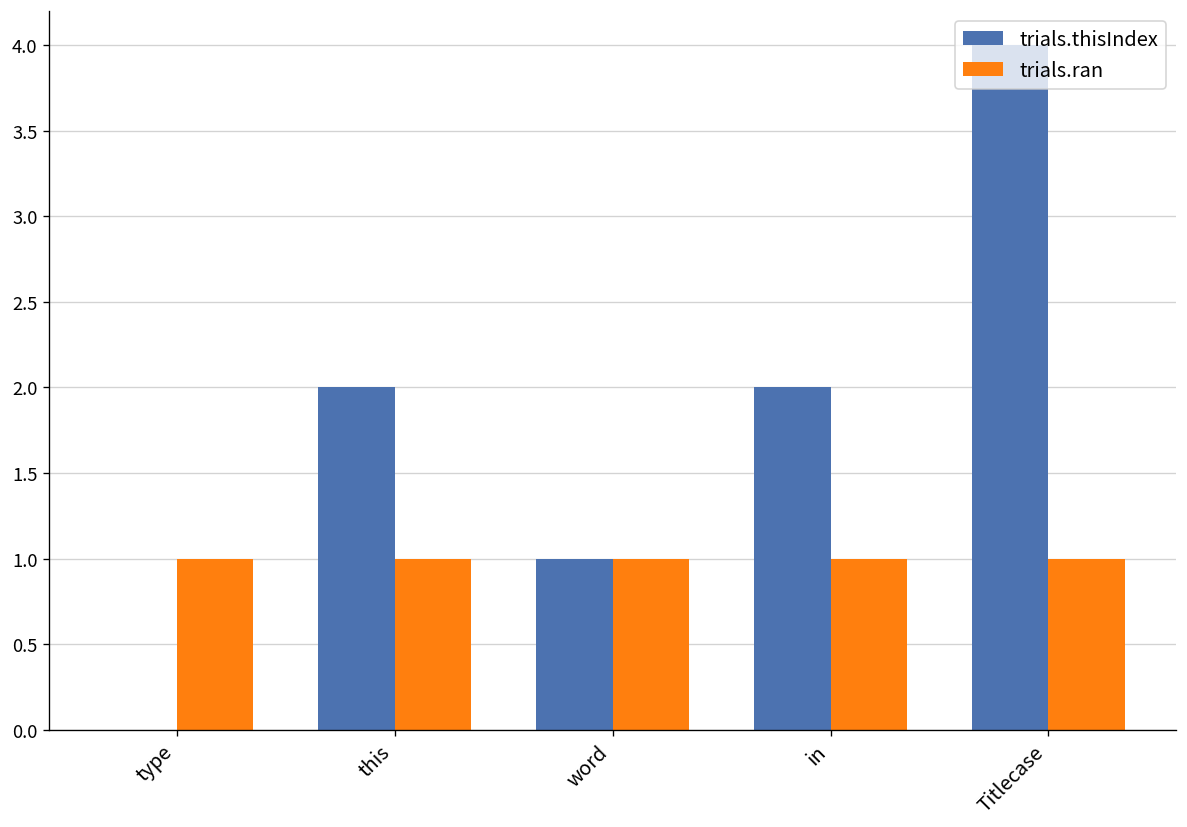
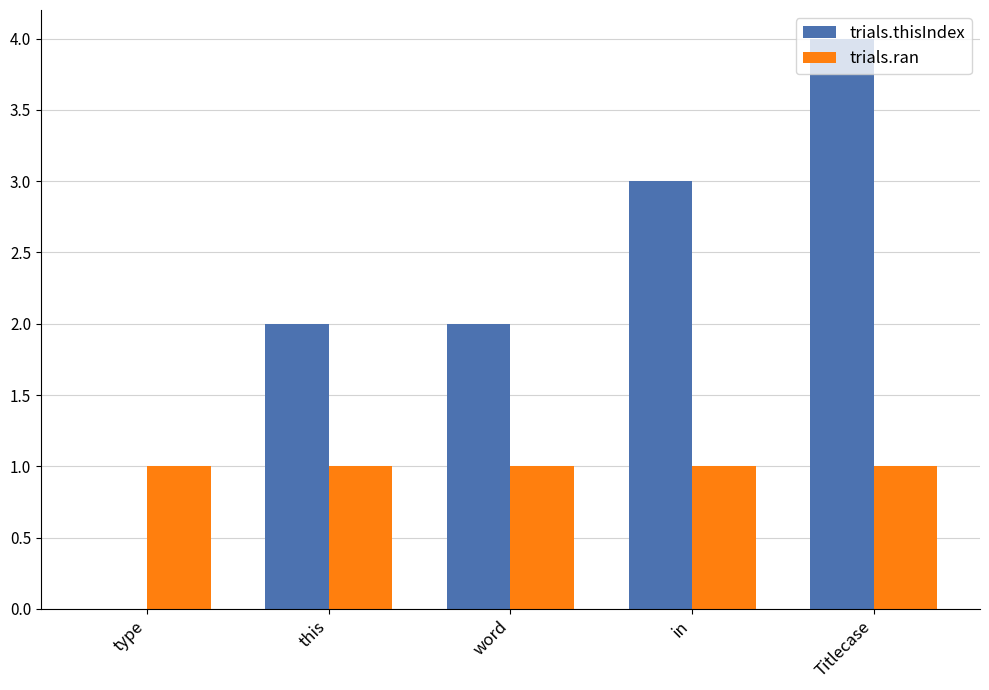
  {
    "trials.thisIndex": {
      "type": 0,
      "this": 2,
-     "word": 1,
-     "in": 2
+     "word": 2,
+     "in": 3
    },
    "trials.ran": {
      "type": 1,
      "this": 1,
      "word": 1,
      "in": 1,
      "Titlecase": 1
    }
  }
